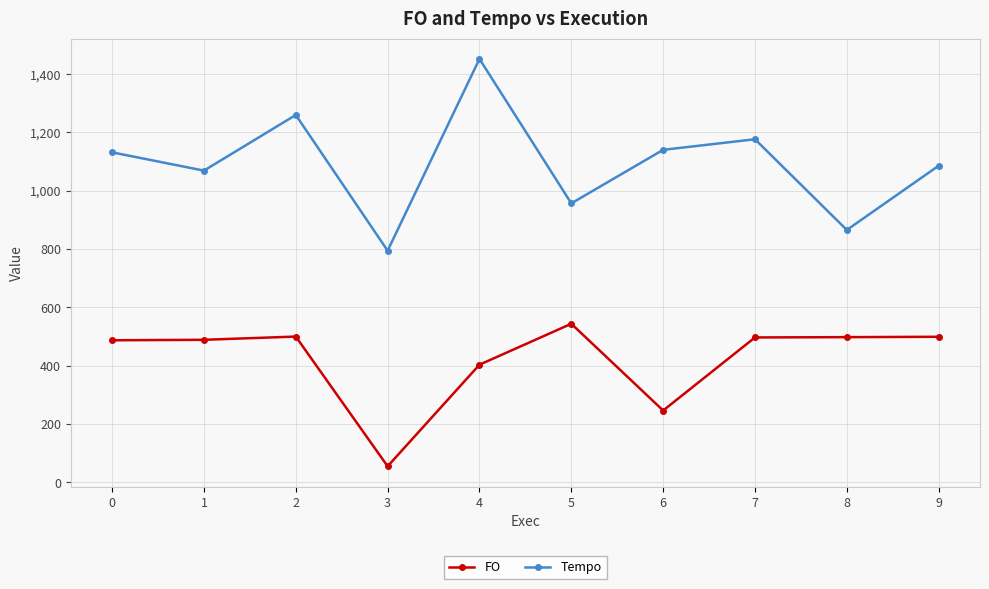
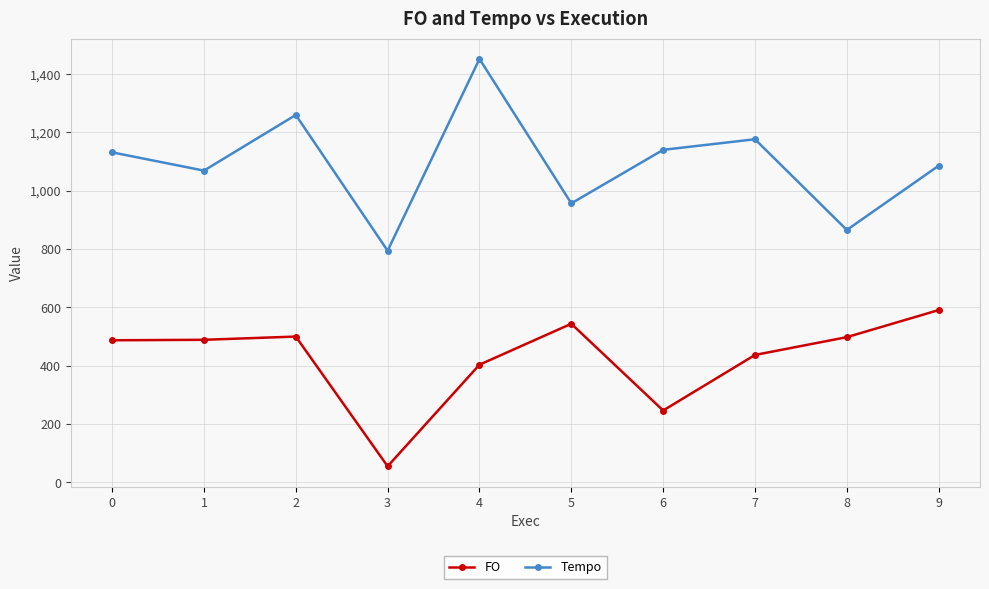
  {
    "FO": {
      "0": "490",
      "1": "490",
      "2": "500",
      "3": "50",
      "4": "400",
      "5": "540",
      "6": "250",
-     "7": "500",
+     "7": "440",
      "8": "500",
-     "9": "500"
+     "9": "590"
    },
    "Tempo": {
      "0": "1,130",
      "1": "1,070",
      "2": "1,260",
      "3": "790",
      "4": "1,450",
      "5": "960",
      "6": "1,140",
      "7": "1,180",
      "8": "870",
      "9": "1,090"
    }
  }
